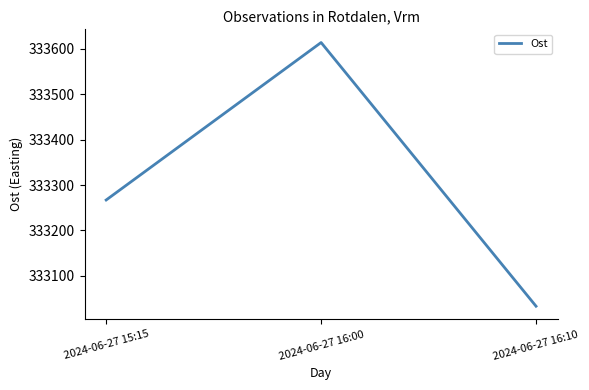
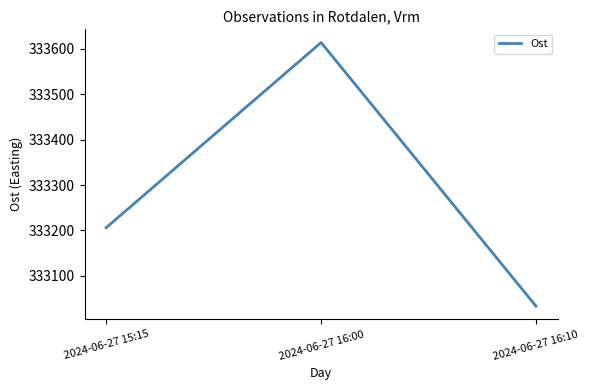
  {
-   "2024-06-27 15:15": 333270,
+   "2024-06-27 15:15": 333210,
    "2024-06-27 16:00": 333610,
    "2024-06-27 16:10": 333030
  }
